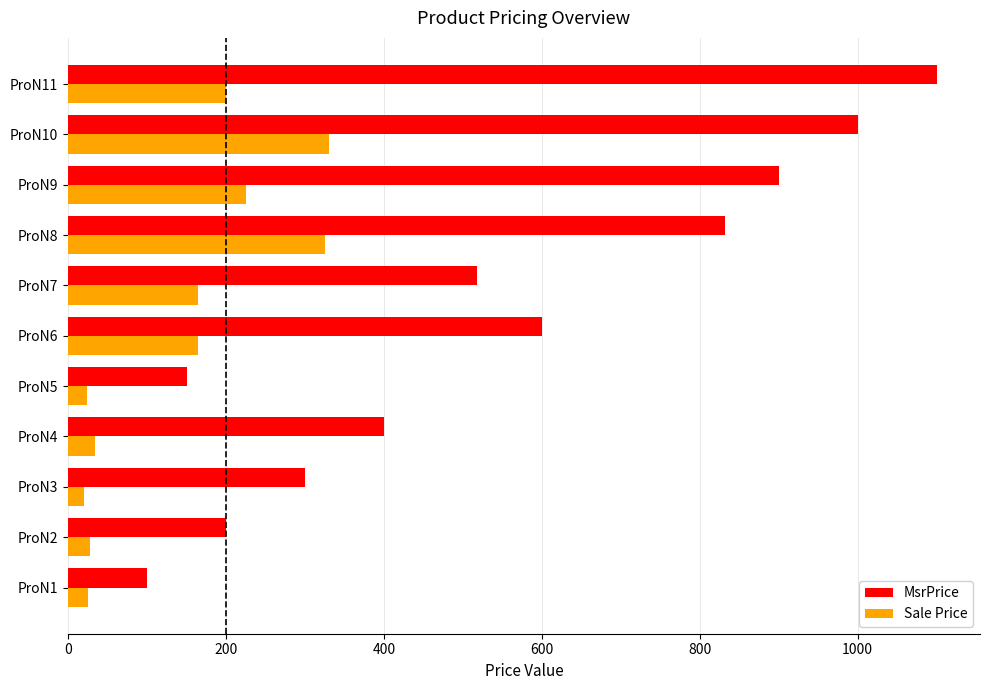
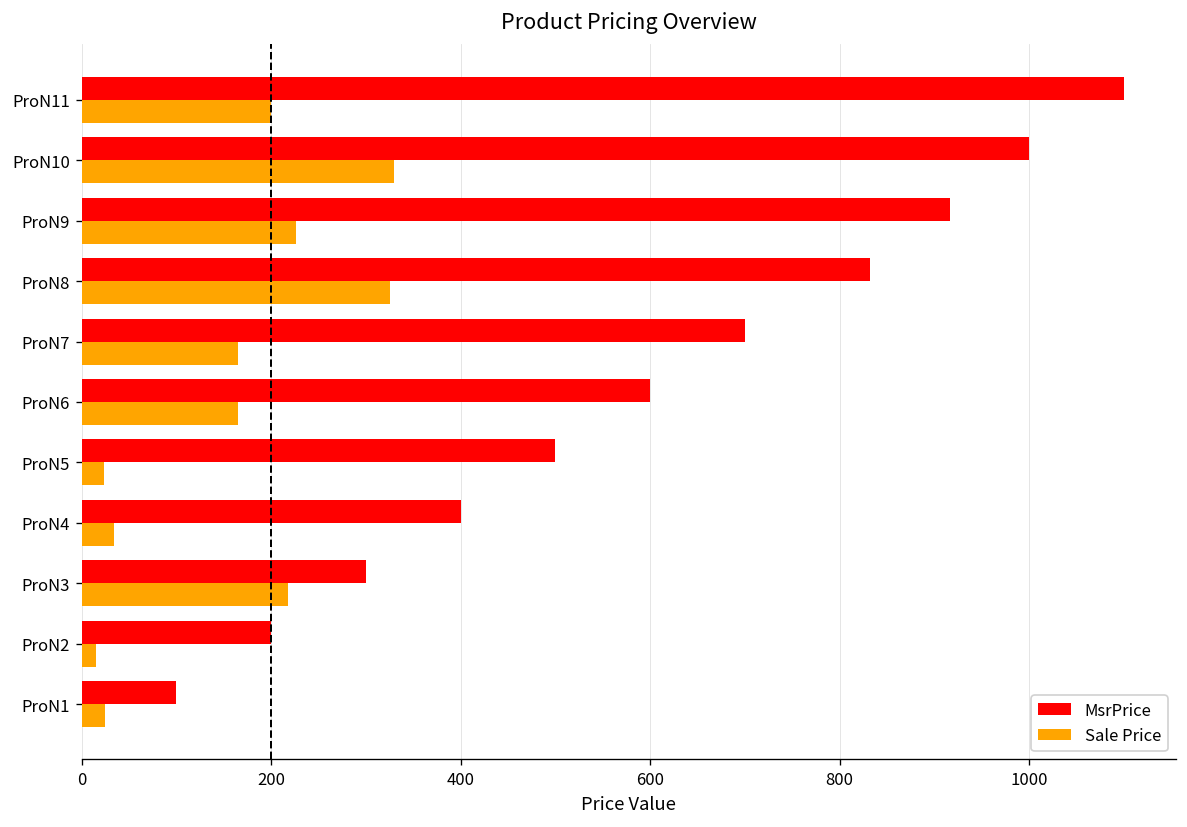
  {
    "MsrPrice": {
      "ProN11": 1100,
      "ProN10": 1000,
-     "ProN9": 900,
+     "ProN9": 920,
      "ProN8": 830,
-     "ProN7": 520,
+     "ProN7": 700,
      "ProN6": 600,
-     "ProN5": 150,
+     "ProN5": 500,
      "ProN4": 400,
      "ProN3": 300,
      "ProN2": 200,
      "ProN1": 100
    },
    "Sale Price": {
      "ProN11": 200,
      "ProN10": 330,
      "ProN9": 230,
      "ProN8": 330,
      "ProN7": 170,
      "ProN6": 170,
      "ProN5": 20,
      "ProN4": 30,
-     "ProN3": 20,
-     "ProN2": 30,
+     "ProN3": 220,
+     "ProN2": 20,
      "ProN1": 30
    }
  }
